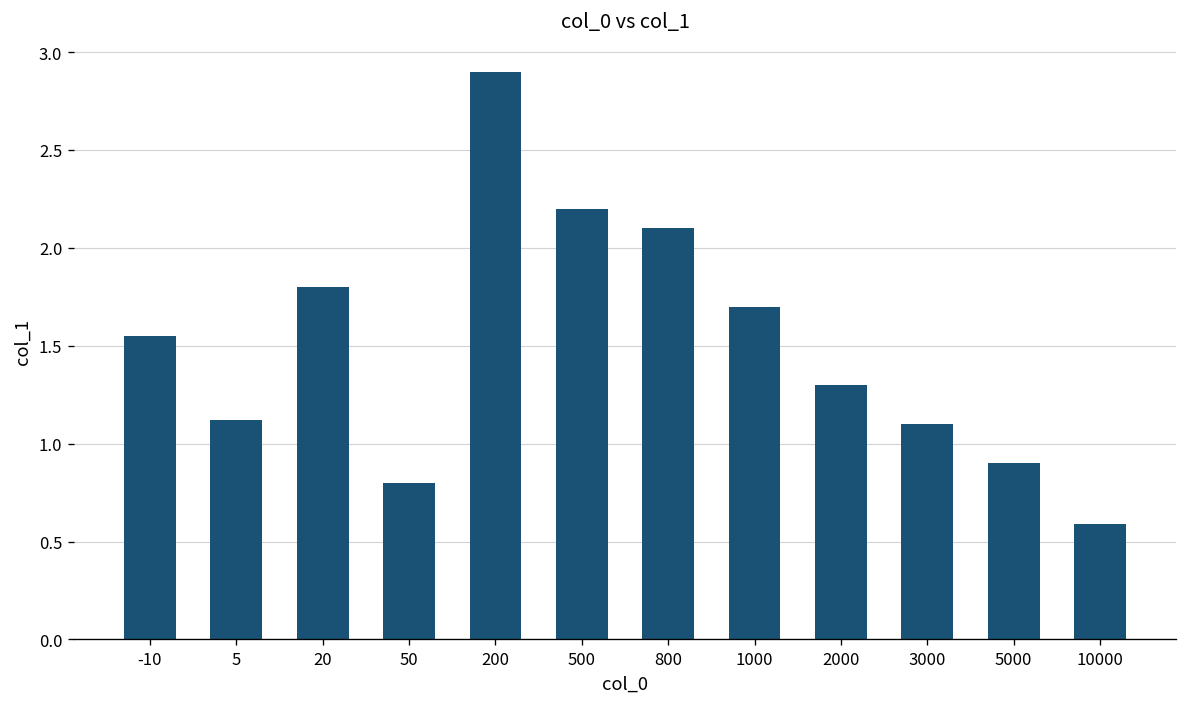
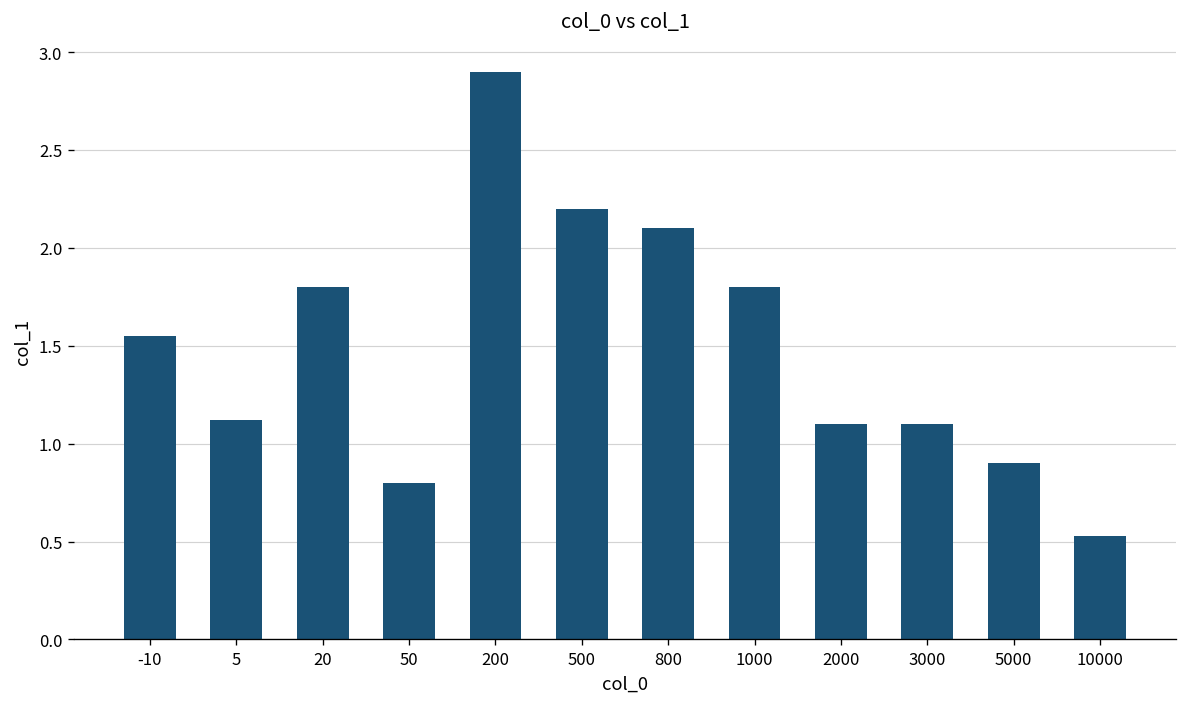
  {
    "-10": 1.55,
    "5": 1.12,
    "20": 1.80,
    "50": 0.80,
    "200": 2.90,
    "500": 2.20,
    "800": 2.10,
-   "1000": 1.7,
-   "2000": 1.3,
+   "1000": 1.8,
+   "2000": 1.1,
    "3000": 1.10,
    "5000": 0.90,
-   "10000": 0.59
+   "10000": 0.53
  }
